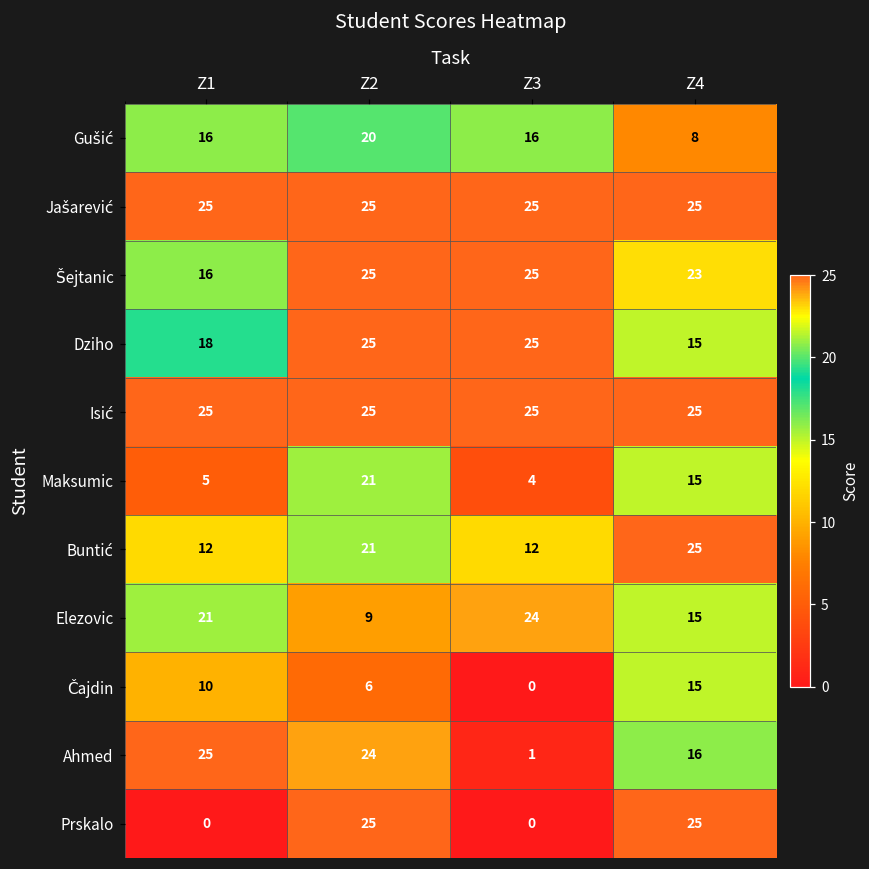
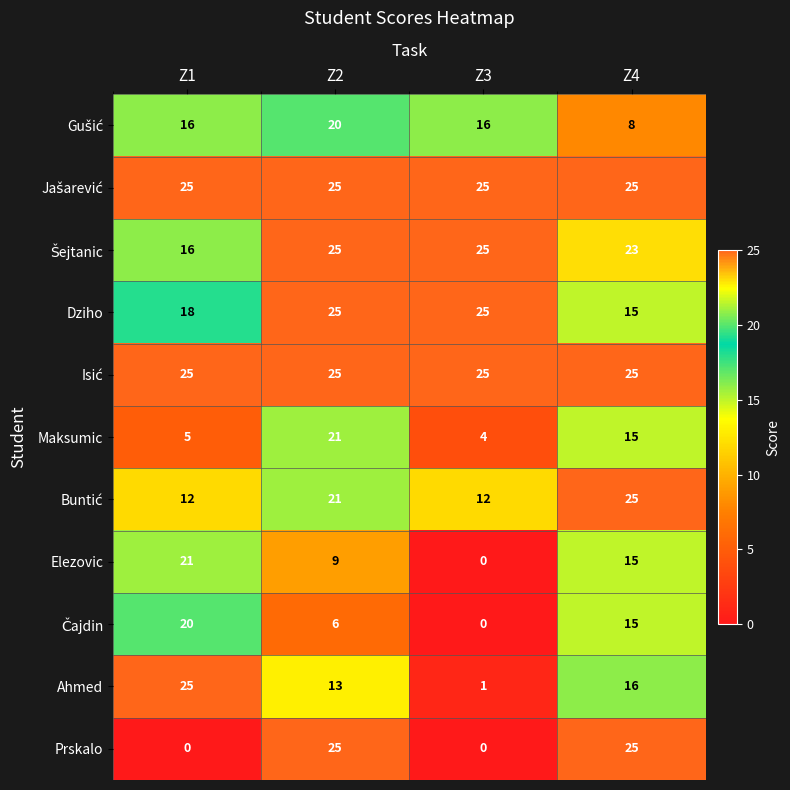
  {
    "Gušić": {
      "Z1": 16,
      "Z2": 20,
      "Z3": 16,
      "Z4": 8
    },
    "Jašarević": {
      "Z1": 25,
      "Z2": 25,
      "Z3": 25,
      "Z4": 25
    },
    "Šejtanic": {
      "Z1": 16,
      "Z2": 25,
      "Z3": 25,
      "Z4": 23
    },
    "Dziho": {
      "Z1": 18,
      "Z2": 25,
      "Z3": 25,
      "Z4": 15
    },
    "Isić": {
      "Z1": 25,
      "Z2": 25,
      "Z3": 25,
      "Z4": 25
    },
    "Maksumic": {
      "Z1": 5,
      "Z2": 21,
      "Z3": 4,
      "Z4": 15
    },
    "Buntić": {
      "Z1": 12,
      "Z2": 21,
      "Z3": 12,
      "Z4": 25
    },
    "Elezovic": {
      "Z1": 21,
      "Z2": 9,
-     "Z3": 24,
+     "Z3": 0,
      "Z4": 15
    },
    "Čajdin": {
-     "Z1": 10,
+     "Z1": 20,
      "Z2": 6,
      "Z3": 0,
      "Z4": 15
    },
    "Ahmed": {
      "Z1": 25,
-     "Z2": 24,
+     "Z2": 13,
      "Z3": 1,
      "Z4": 16
    },
    "Prskalo": {
      "Z1": 0,
      "Z2": 25,
      "Z3": 0,
      "Z4": 25
    }
  }
